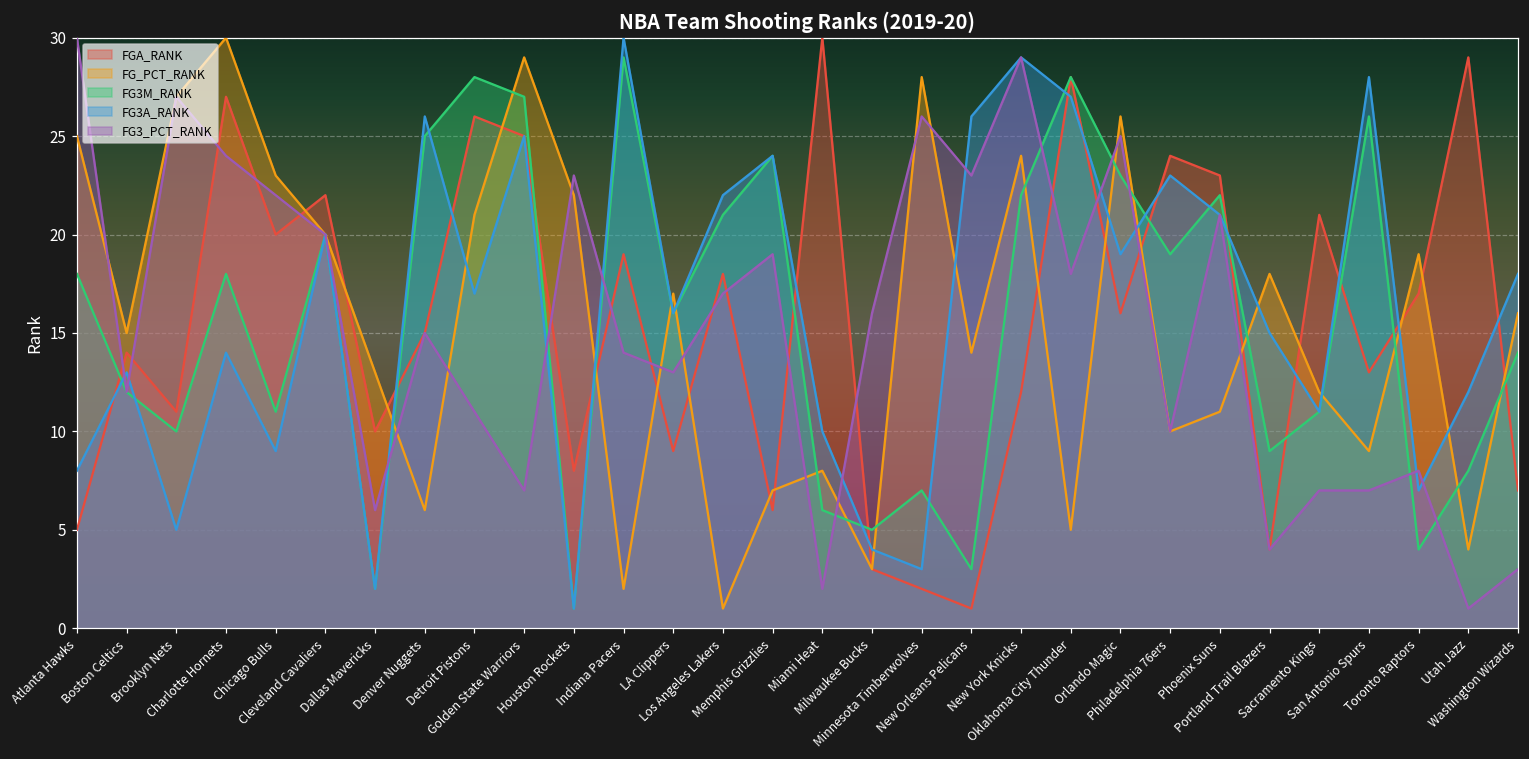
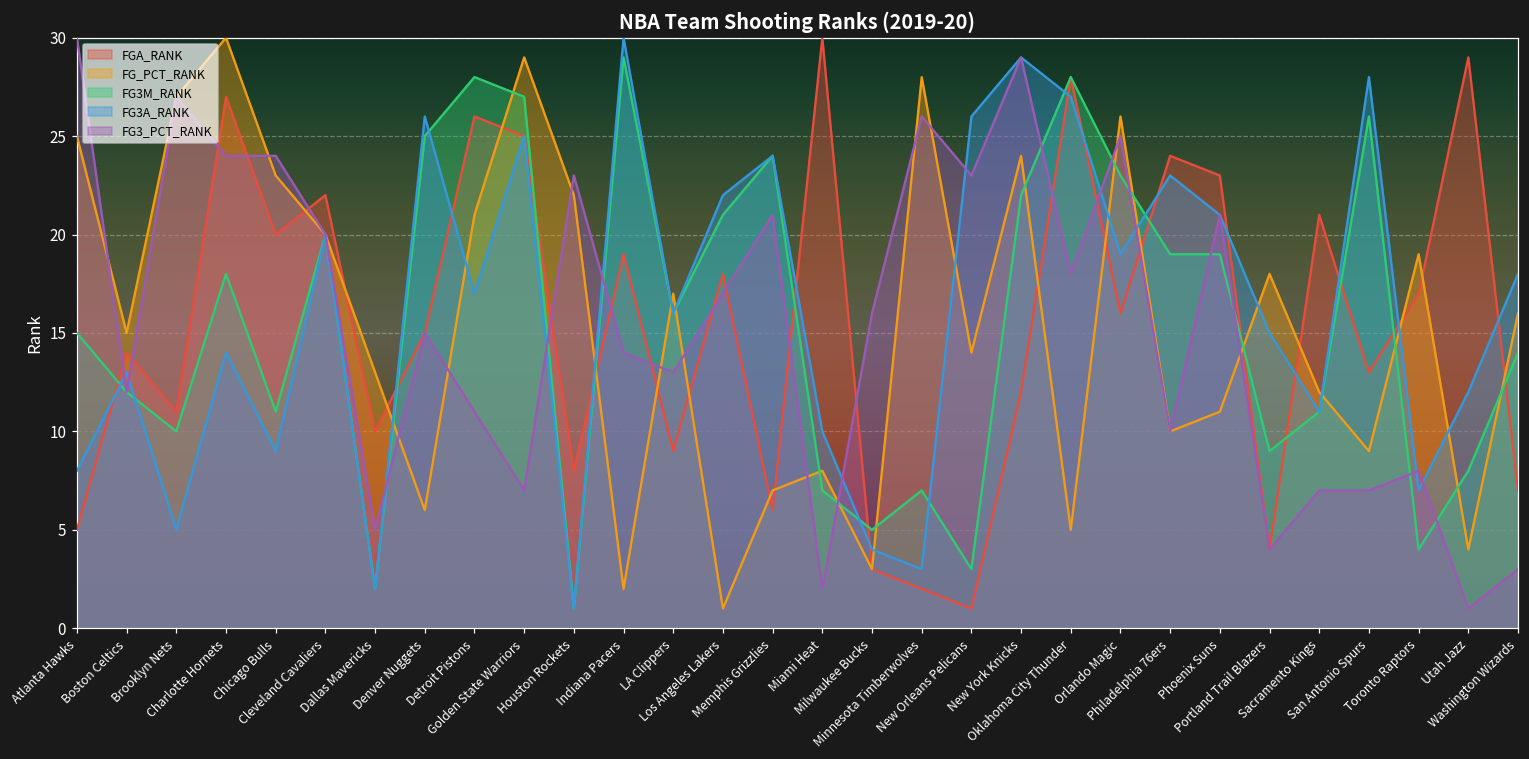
  {
    "FG3M_RANK": {
-     "Atlanta Hawks": 18,
+     "Atlanta Hawks": 15,
      "Brooklyn Nets": 10,
      "Charlotte Hornets": 18,
      "Chicago Bulls": 11,
      "Denver Nuggets": 25,
      "Detroit Pistons": 28,
      "Golden State Warriors": 27,
      "Indiana Pacers": 29,
      "Los Angeles Lakers": 21,
-     "Miami Heat": 6,
+     "Miami Heat": 7,
      "Milwaukee Bucks": 5,
      "Minnesota Timberwolves": 7,
      "New Orleans Pelicans": 3,
      "New York Knicks": 22,
      "Orlando Magic": 23,
      "Philadelphia 76ers": 19,
-     "Phoenix Suns": 22,
+     "Phoenix Suns": 19,
      "Portland Trail Blazers": 9,
      "San Antonio Spurs": 26,
      "Toronto Raptors": 4,
      "Utah Jazz": 8,
      "Washington Wizards": 14
    },
    "FG3A_RANK": {
      "Atlanta Hawks": 8,
      "Boston Celtics": 13,
      "Brooklyn Nets": 5,
      "Charlotte Hornets": 14,
      "Chicago Bulls": 9,
      "Denver Nuggets": 26,
      "Detroit Pistons": 17,
      "Indiana Pacers": 30,
      "Los Angeles Lakers": 22,
      "Miami Heat": 10,
      "Milwaukee Bucks": 4,
      "Minnesota Timberwolves": 3,
      "New Orleans Pelicans": 26,
      "Oklahoma City Thunder": 27,
      "Orlando Magic": 19,
      "Philadelphia 76ers": 23,
      "Portland Trail Blazers": 15,
      "San Antonio Spurs": 28,
      "Toronto Raptors": 7,
      "Utah Jazz": 12,
      "Washington Wizards": 18
    },
    "FG3_PCT_RANK": {
      "Atlanta Hawks": 30,
      "Charlotte Hornets": 24,
-     "Chicago Bulls": 22,
-     "Dallas Mavericks": 6,
+     "Chicago Bulls": 24,
+     "Dallas Mavericks": 5,
      "Detroit Pistons": 11,
      "Golden State Warriors": 7,
      "Houston Rockets": 23,
      "Indiana Pacers": 14,
      "LA Clippers": 13,
      "Los Angeles Lakers": 17,
-     "Memphis Grizzlies": 19,
+     "Memphis Grizzlies": 21,
      "Miami Heat": 2,
      "Milwaukee Bucks": 16,
      "Minnesota Timberwolves": 26,
      "New Orleans Pelicans": 23,
      "Oklahoma City Thunder": 18,
      "Orlando Magic": 25,
      "Sacramento Kings": 7,
      "San Antonio Spurs": 7,
      "Toronto Raptors": 8,
      "Utah Jazz": 1,
      "Washington Wizards": 3
    }
  }
